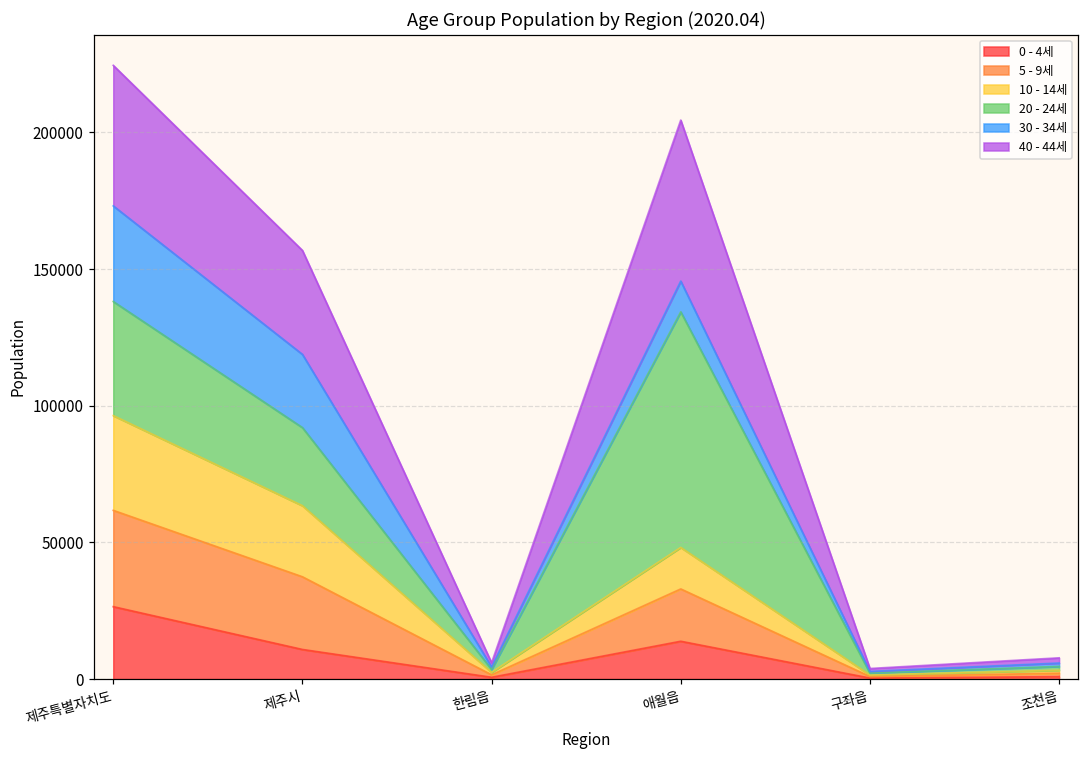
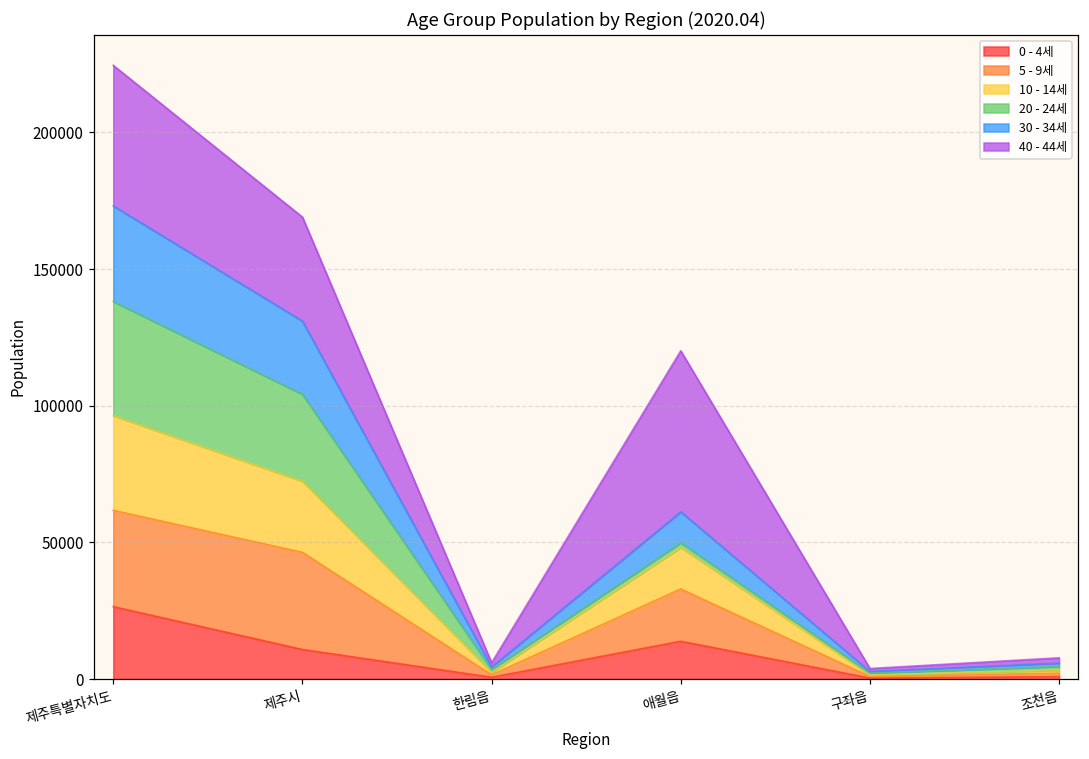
  {
    "0 - 4세": {
      "제주특별자치도": 26000,
      "제주시": 11000,
      "애월읍": 14000,
      "조천읍": 1000
    },
    "5 - 9세": {
      "제주특별자치도": 35000,
-     "제주시": 27000,
+     "제주시": 36000,
      "애월읍": 19000,
      "조천읍": 1000
    },
    "10 - 14세": {
      "제주특별자치도": 35000,
      "제주시": 26000,
      "애월읍": 15000,
      "조천읍": 1000
    },
    "20 - 24세": {
      "제주특별자치도": 42000,
-     "제주시": 29000,
-     "애월읍": 86000,
+     "제주시": 32000,
+     "애월읍": 2000,
      "조천읍": 1000
    },
    "30 - 34세": {
      "제주특별자치도": 35000,
      "제주시": 27000,
      "애월읍": 11000,
      "조천읍": 1000
    },
    "40 - 44세": {
      "제주특별자치도": 51000,
      "제주시": 38000,
      "한림읍": 2000,
      "애월읍": 59000,
      "구좌읍": 1000,
      "조천읍": 2000
    }
  }
